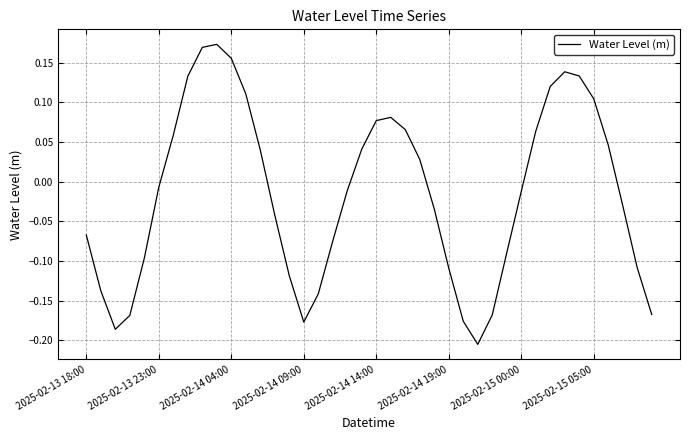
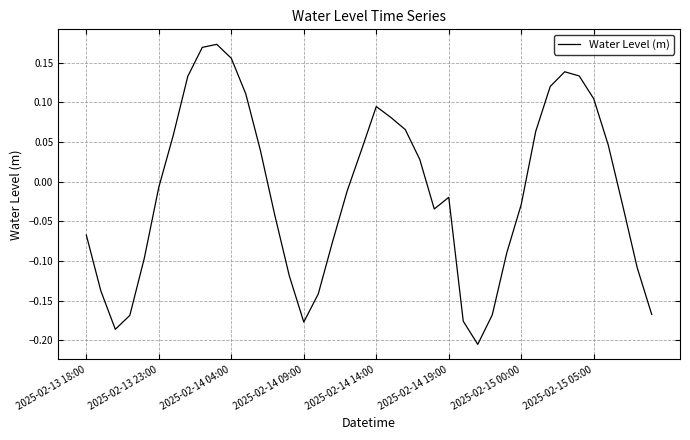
  {
    "2025-02-13 18:00": -0.07,
    "2025-02-13 23:00": -0.01,
    "2025-02-14 04:00": 0.16,
    "2025-02-14 09:00": -0.18,
-   "2025-02-14 14:00": 0.08,
-   "2025-02-14 19:00": -0.11,
-   "2025-02-15 00:00": -0.01,
+   "2025-02-14 14:00": 0.09,
+   "2025-02-14 19:00": -0.02,
+   "2025-02-15 00:00": -0.03,
    "2025-02-15 05:00": 0.10
  }
